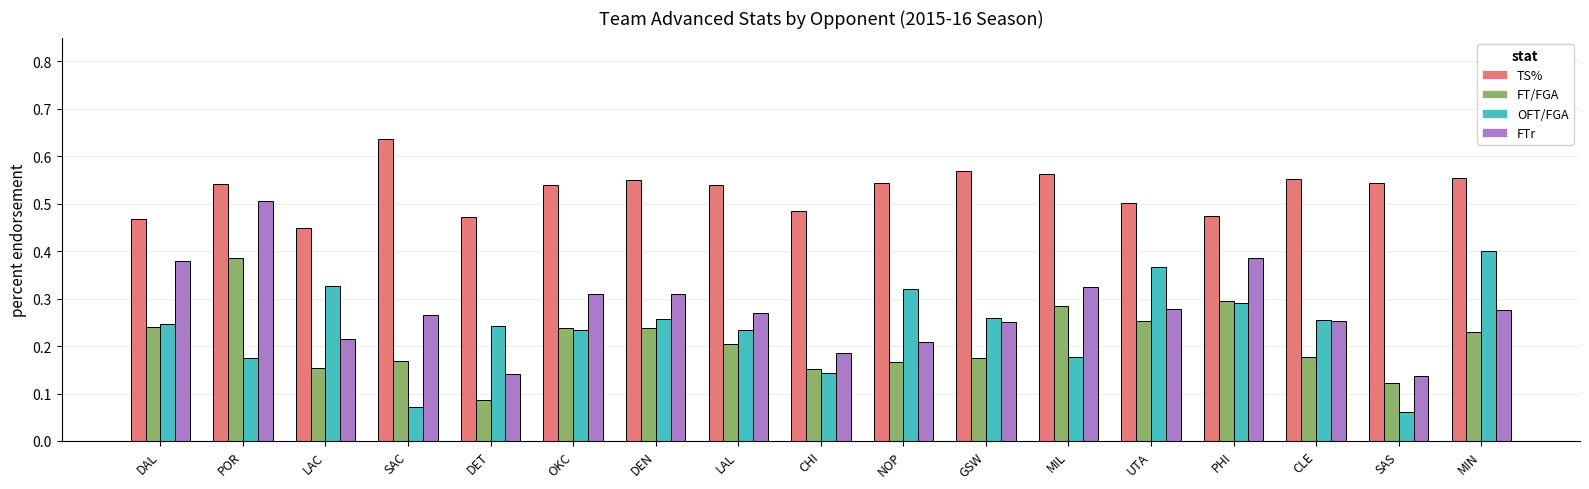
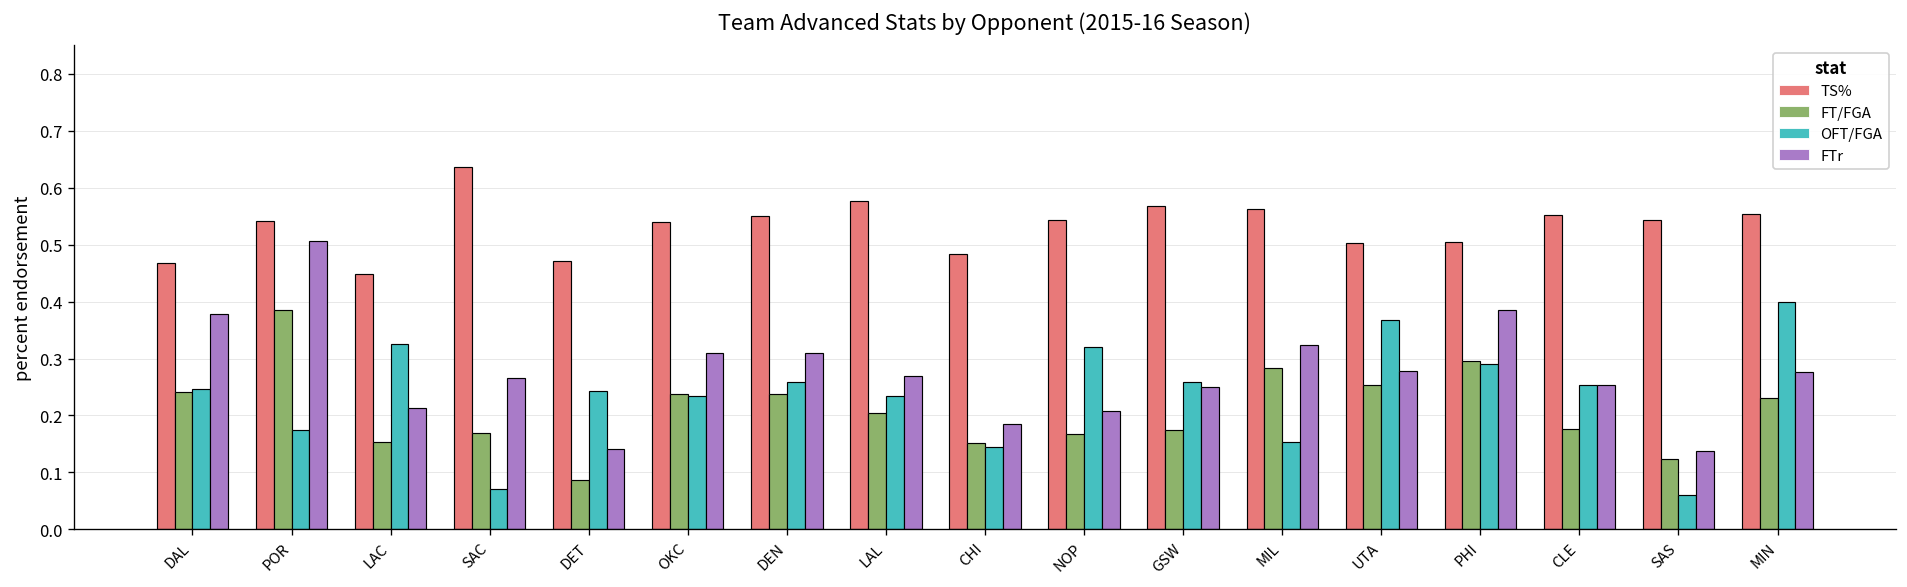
  {
    "TS%": {
      "DAL": 0.47,
      "POR": 0.54,
      "LAC": 0.45,
      "SAC": 0.64,
      "DET": 0.47,
      "OKC": 0.54,
      "DEN": 0.55,
-     "LAL": 0.54,
+     "LAL": 0.58,
      "CHI": 0.48,
      "NOP": 0.54,
      "GSW": 0.57,
      "MIL": 0.56,
      "UTA": 0.50,
-     "PHI": 0.47,
+     "PHI": 0.51,
      "CLE": 0.55,
      "SAS": 0.54,
      "MIN": 0.55
    },
    "FT/FGA": {
      "DAL": 0.24,
      "POR": 0.39,
      "LAC": 0.15,
      "SAC": 0.17,
      "DET": 0.09,
      "OKC": 0.24,
      "DEN": 0.24,
      "LAL": 0.20,
      "CHI": 0.15,
      "NOP": 0.17,
      "GSW": 0.17,
      "MIL": 0.28,
      "UTA": 0.25,
      "PHI": 0.30,
      "CLE": 0.18,
      "SAS": 0.12,
      "MIN": 0.23
    },
    "OFT/FGA": {
      "DAL": 0.25,
      "POR": 0.17,
      "LAC": 0.33,
      "SAC": 0.07,
      "DET": 0.24,
      "OKC": 0.23,
      "DEN": 0.26,
      "LAL": 0.23,
      "CHI": 0.14,
      "NOP": 0.32,
      "GSW": 0.26,
-     "MIL": 0.18,
+     "MIL": 0.15,
      "UTA": 0.37,
      "PHI": 0.29,
      "CLE": 0.25,
      "SAS": 0.06,
      "MIN": 0.40
    },
    "FTr": {
      "DAL": 0.38,
      "POR": 0.51,
      "LAC": 0.21,
      "SAC": 0.27,
      "DET": 0.14,
      "OKC": 0.31,
      "DEN": 0.31,
      "LAL": 0.27,
      "CHI": 0.19,
      "NOP": 0.21,
      "GSW": 0.25,
      "MIL": 0.32,
      "UTA": 0.28,
      "PHI": 0.39,
      "CLE": 0.25,
      "SAS": 0.14,
      "MIN": 0.28
    }
  }
